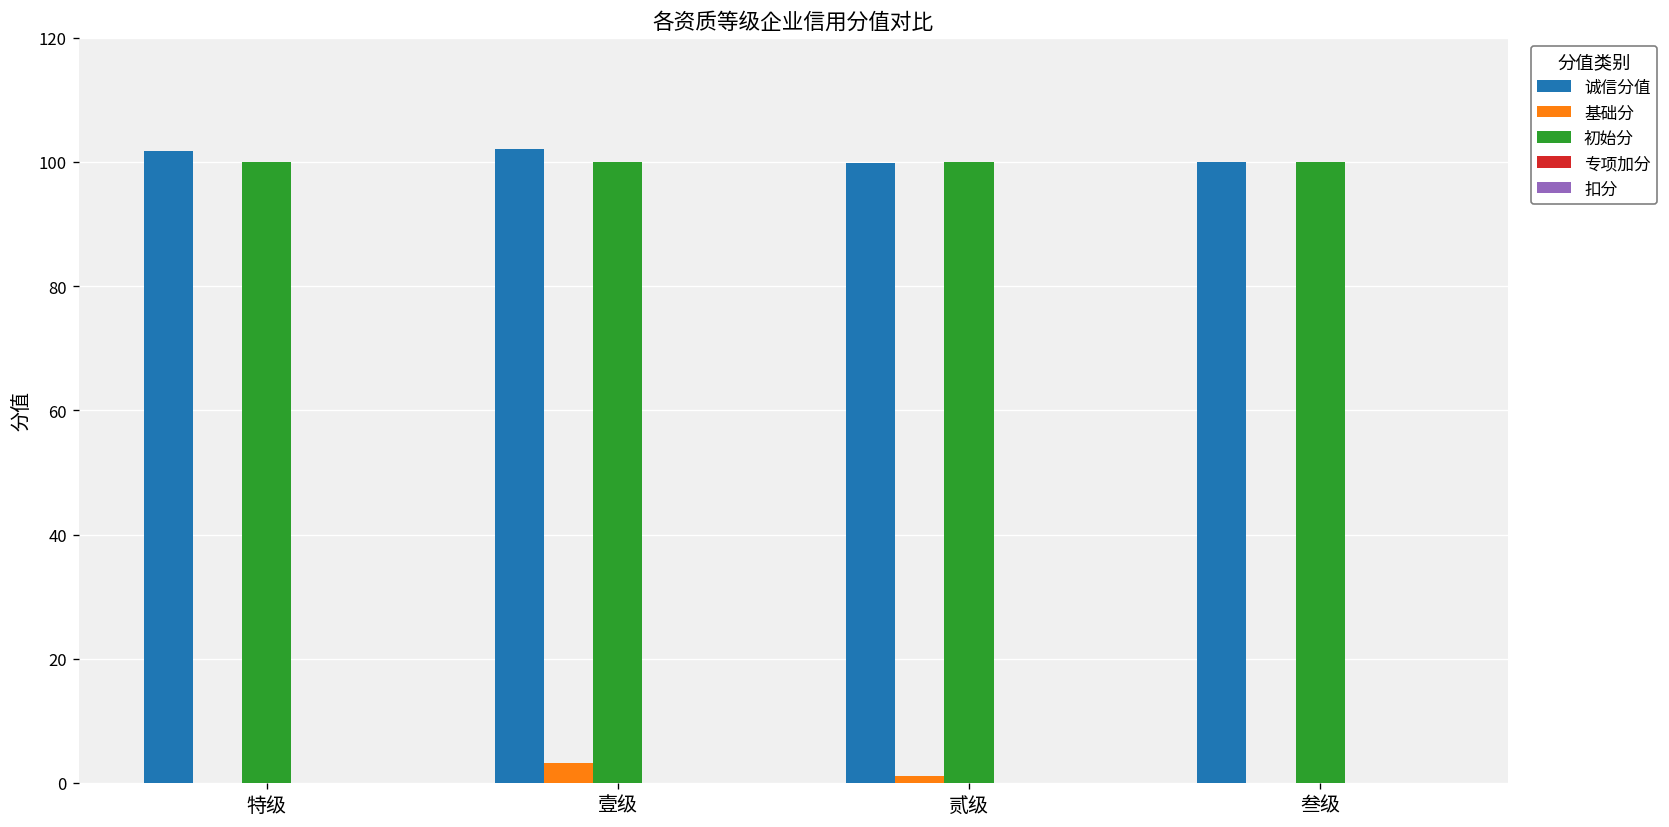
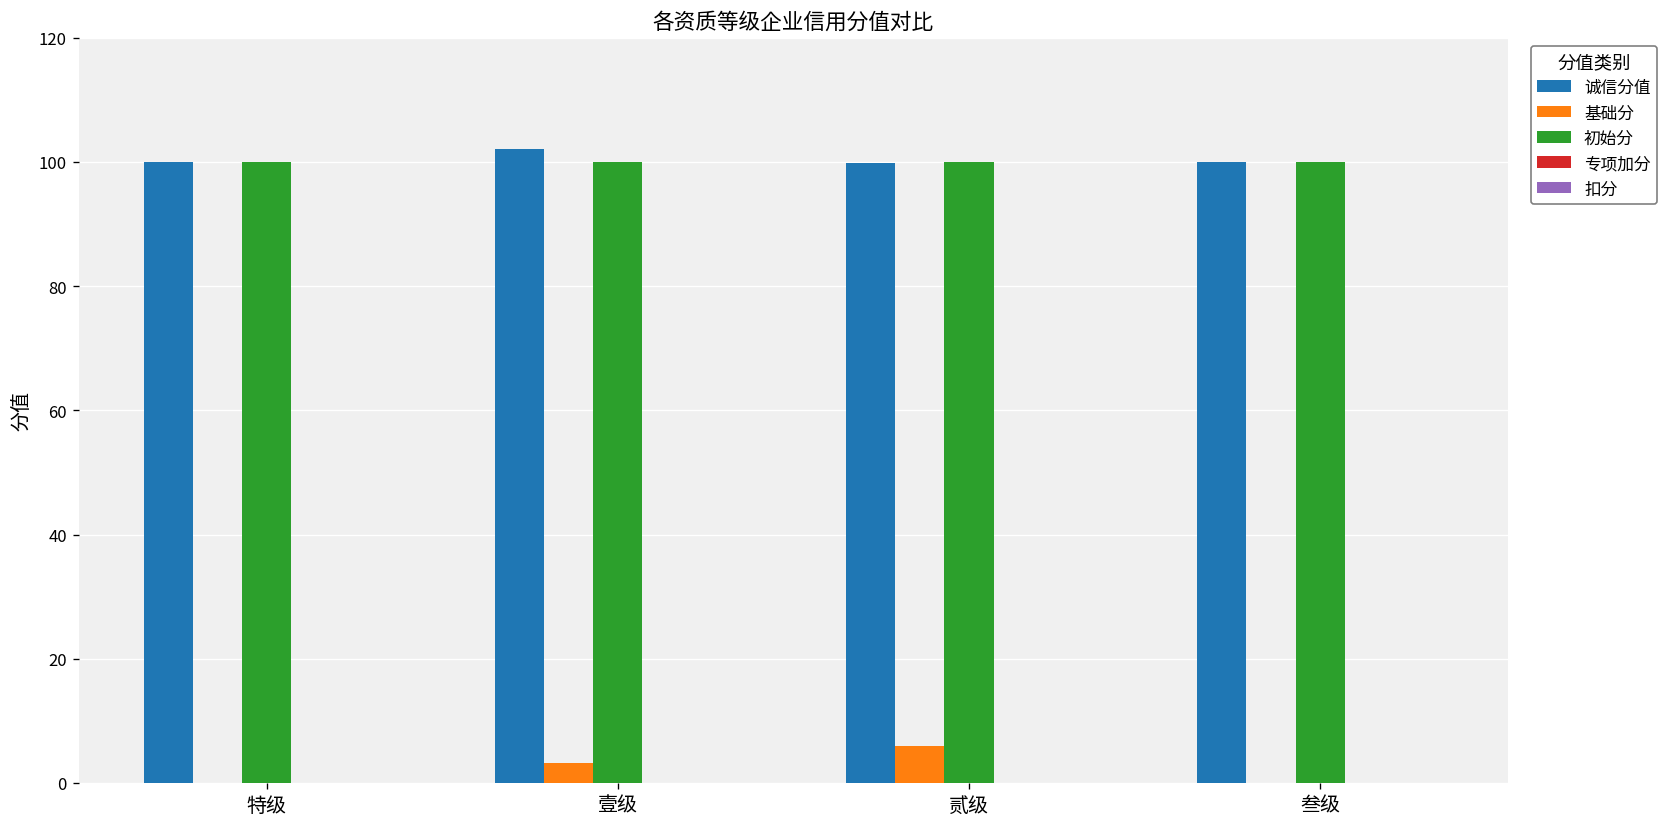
  {
    "诚信分值": {
-     "特级": 102,
+     "特级": 100,
      "壹级": 102,
      "贰级": 100,
      "叁级": 100
    },
    "基础分": {
      "特级": 0,
      "壹级": 3,
-     "贰级": 1,
+     "贰级": 6,
      "叁级": 0
    },
    "初始分": {
      "特级": 100,
      "壹级": 100,
      "贰级": 100,
      "叁级": 100
    },
    "专项加分": {
      "特级": 0,
      "壹级": 0,
      "贰级": 0,
      "叁级": 0
    },
    "扣分": {
      "特级": 0,
      "壹级": 0,
      "贰级": 0,
      "叁级": 0
    }
  }
